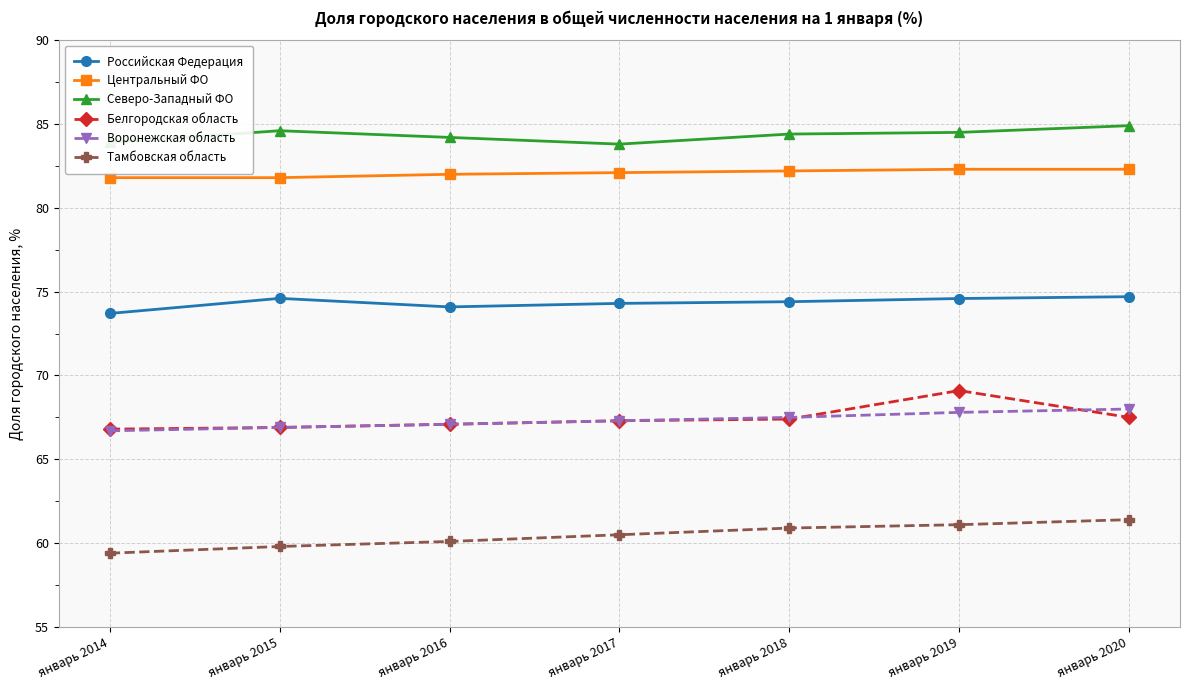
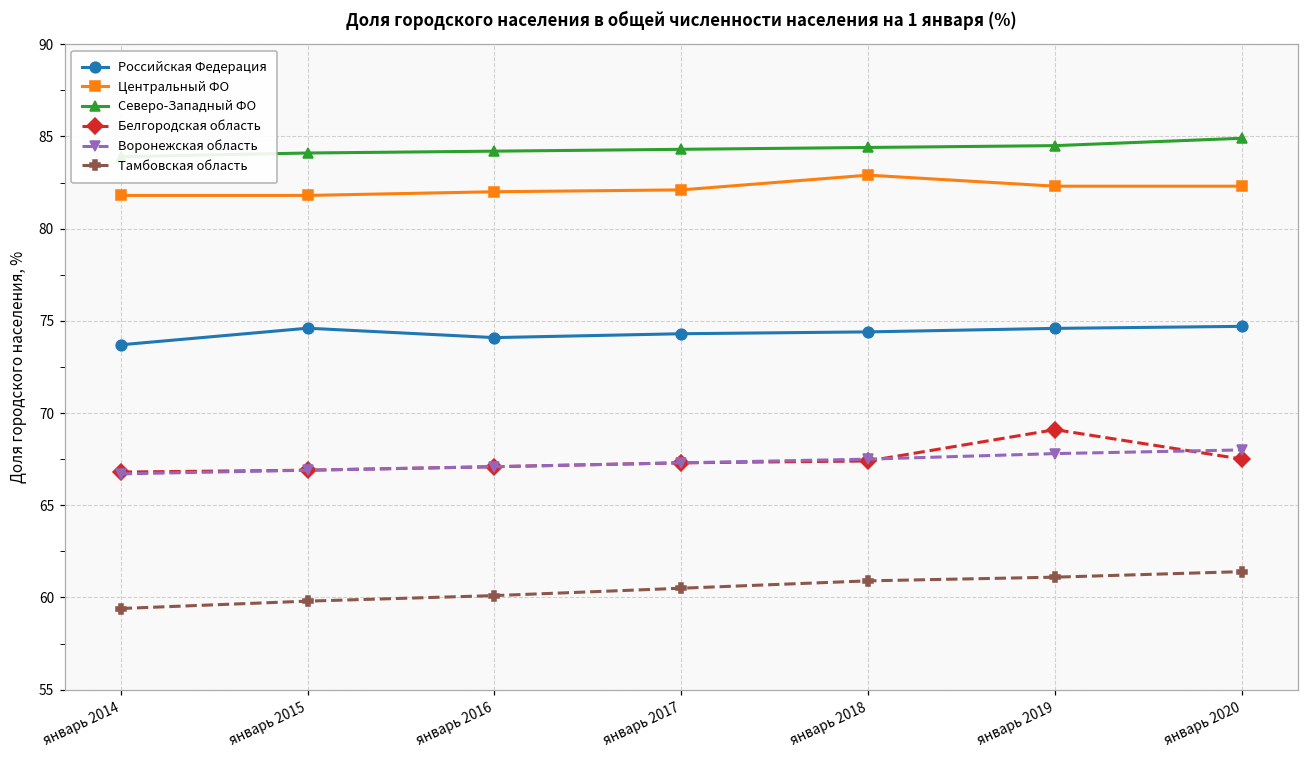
  {
    "Российская Федерация": {
      "январь 2014": 73.7,
      "январь 2015": 74.6,
      "январь 2016": 74.1,
      "январь 2017": 74.3,
      "январь 2018": 74.4,
      "январь 2019": 74.6,
      "январь 2020": 74.7
    },
    "Центральный ФО": {
      "январь 2014": 81.8,
      "январь 2015": 81.8,
      "январь 2016": 82.0,
      "январь 2017": 82.1,
-     "январь 2018": 82.2,
+     "январь 2018": 82.9,
      "январь 2019": 82.3,
      "январь 2020": 82.3
    },
    "Северо-Западный ФО": {
-     "январь 2015": 84.6,
+     "январь 2015": 84.1,
      "январь 2016": 84.2,
-     "январь 2017": 83.8,
+     "январь 2017": 84.3,
      "январь 2018": 84.4,
      "январь 2019": 84.5,
      "январь 2020": 84.9
    },
    "Белгородская область": {
      "январь 2019": 69.1,
      "январь 2020": 67.5
    },
    "Воронежская область": {
      "январь 2019": 67.8,
      "январь 2020": 68.0
    },
    "Тамбовская область": {
      "январь 2014": 59.4,
      "январь 2015": 59.8,
      "январь 2016": 60.1,
      "январь 2017": 60.5,
      "январь 2018": 60.9,
      "январь 2019": 61.1,
      "январь 2020": 61.4
    }
  }
